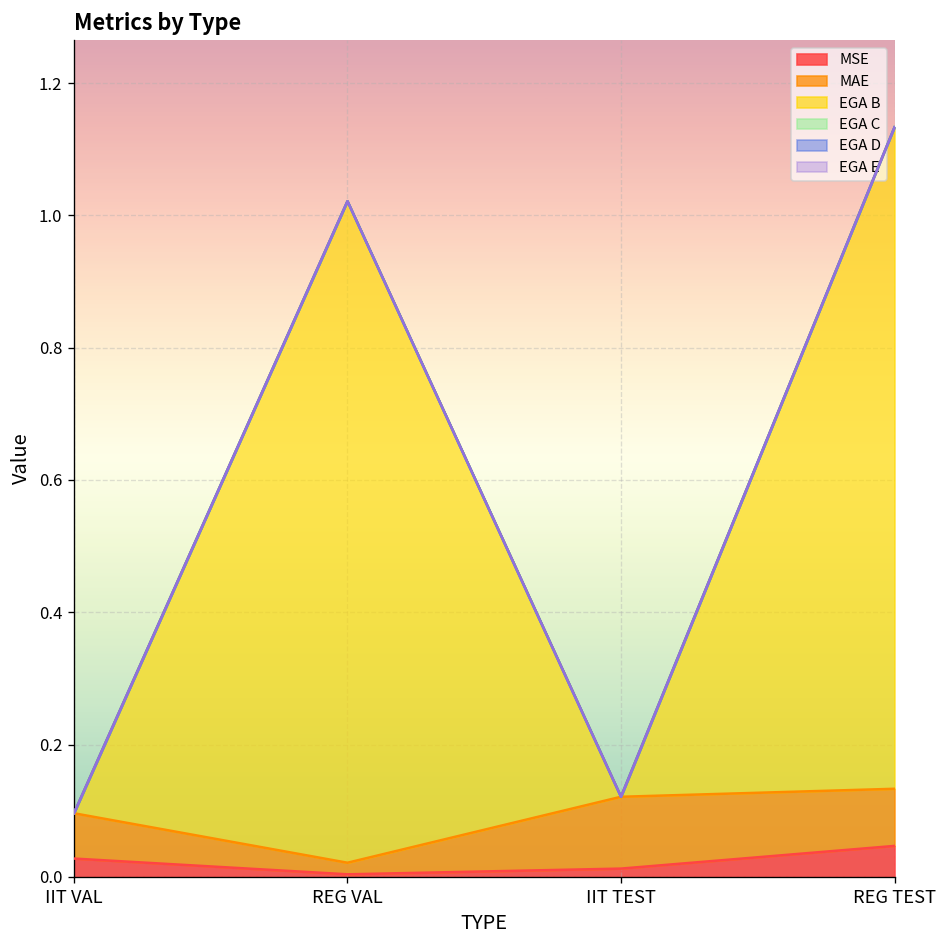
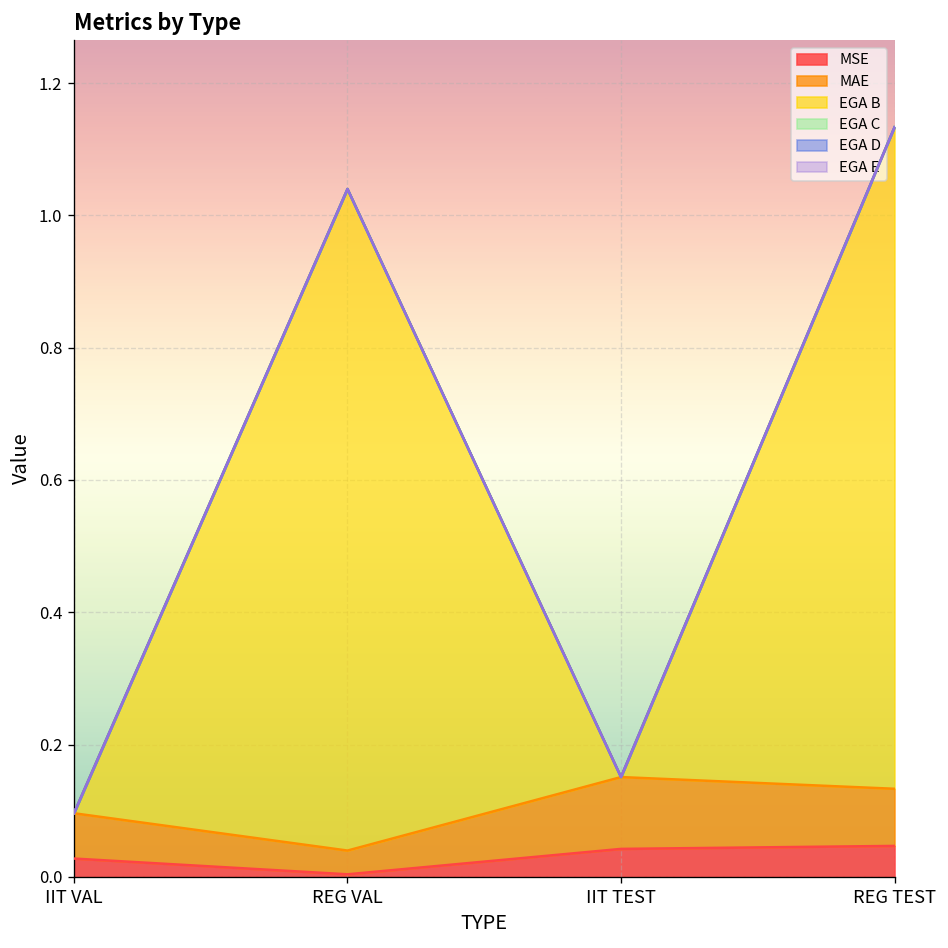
  {
    "MSE": {
      "IIT VAL": 0.03,
      "REG VAL": 0.00,
-     "IIT TEST": 0.01,
+     "IIT TEST": 0.04,
      "REG TEST": 0.05
    },
    "MAE": {
-     "REG VAL": 0.02,
+     "REG VAL": 0.04,
      "REG TEST": 0.09
    }
  }
